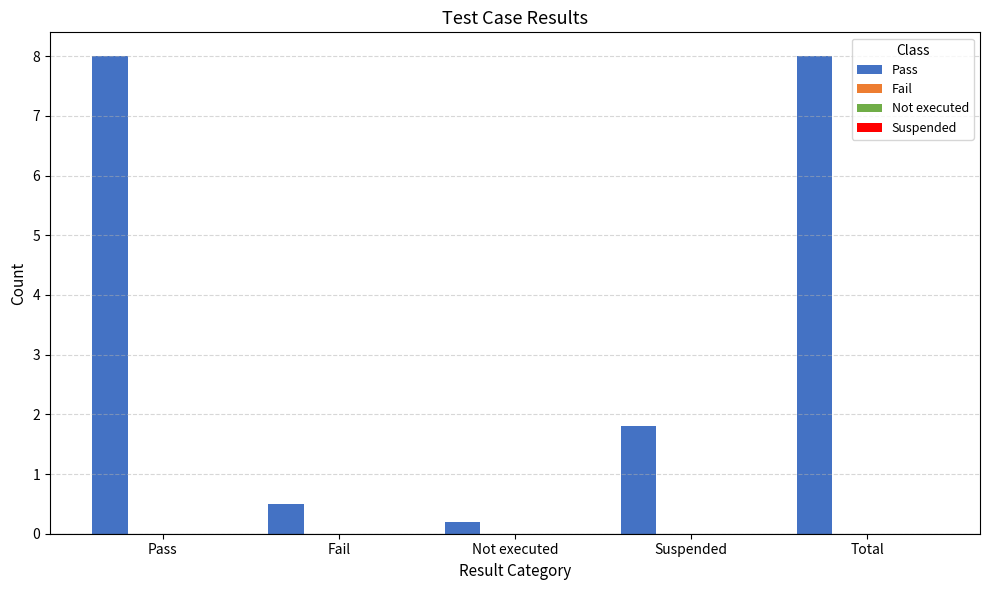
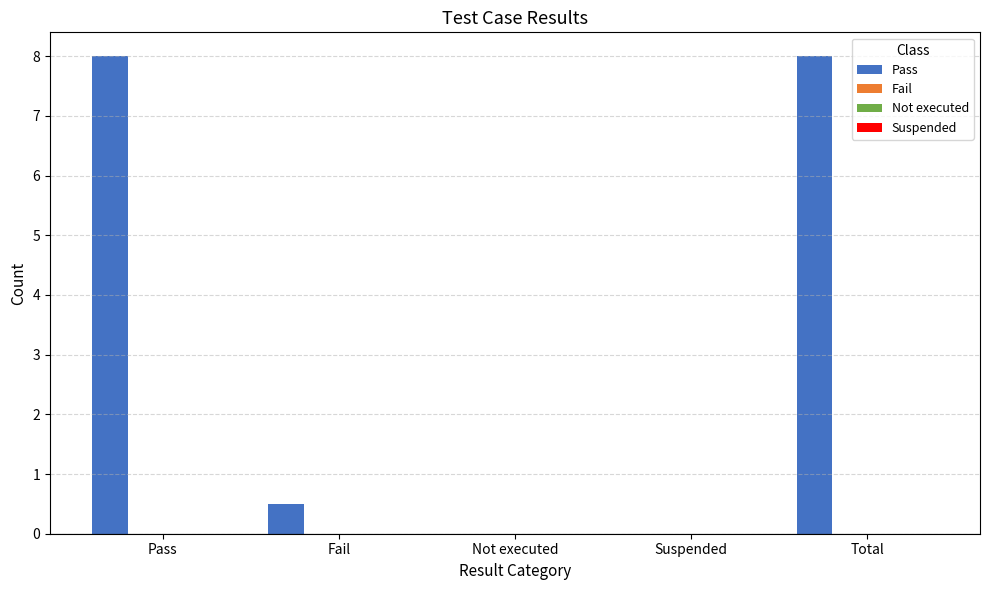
  {
    "Pass": {
      "Pass": 8.0,
      "Fail": 0.5,
-     "Not executed": 0.2,
-     "Suspended": 1.8,
+     "Not executed": 0.0,
+     "Suspended": 0.0,
      "Total": 8.0
    },
    "Fail": {
      "Pass": 0.0,
      "Fail": 0.0,
      "Not executed": 0.0,
      "Suspended": 0.0,
      "Total": 0.0
    },
    "Not executed": {
      "Pass": 0.0,
      "Fail": 0.0,
      "Not executed": 0.0,
      "Suspended": 0.0,
      "Total": 0.0
    },
    "Suspended": {
      "Pass": 0.0,
      "Fail": 0.0,
      "Not executed": 0.0,
      "Suspended": 0.0,
      "Total": 0.0
    }
  }
